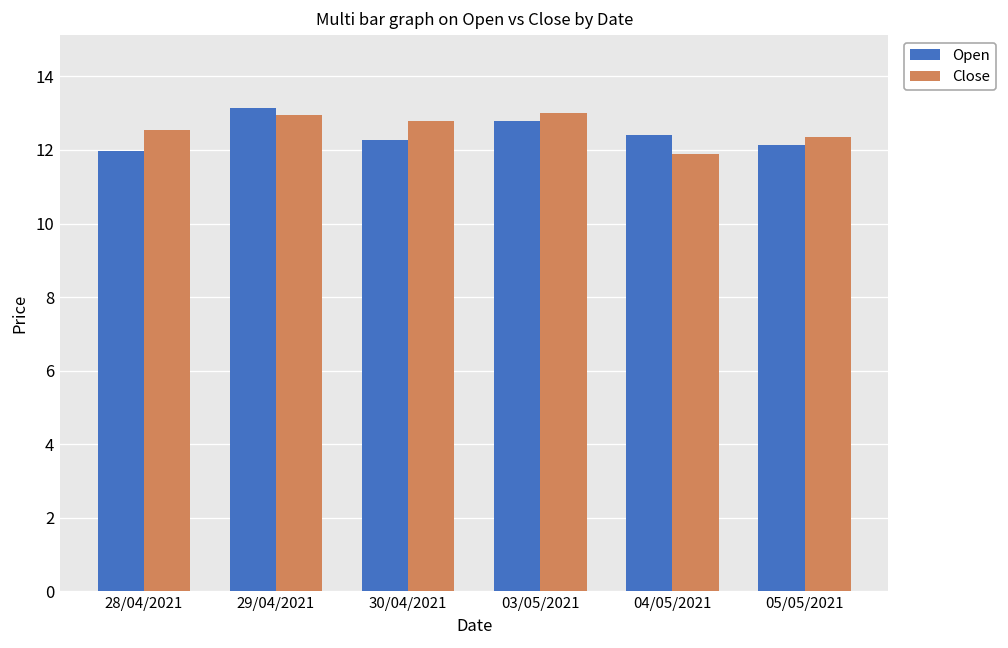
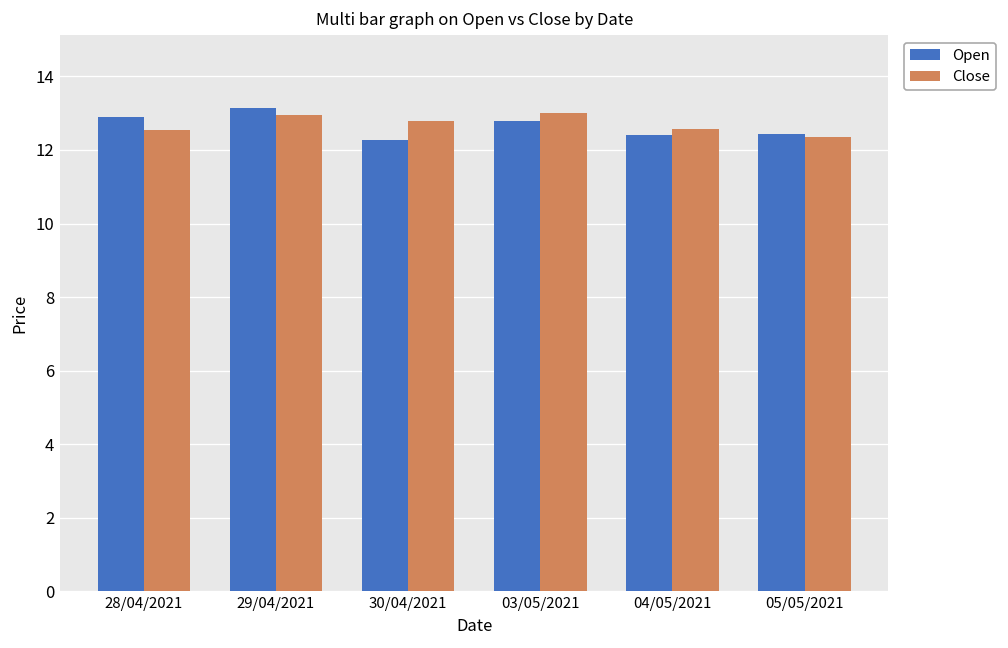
  {
    "Open": {
-     "28/04/2021": 12.0,
+     "28/04/2021": 12.9,
      "29/04/2021": 13.1,
      "30/04/2021": 12.3,
      "03/05/2021": 12.8,
      "04/05/2021": 12.4,
-     "05/05/2021": 12.1
+     "05/05/2021": 12.4
    },
    "Close": {
      "28/04/2021": 12.5,
      "29/04/2021": 12.9,
      "30/04/2021": 12.8,
      "03/05/2021": 13.0,
-     "04/05/2021": 11.9,
+     "04/05/2021": 12.6,
      "05/05/2021": 12.4
    }
  }
